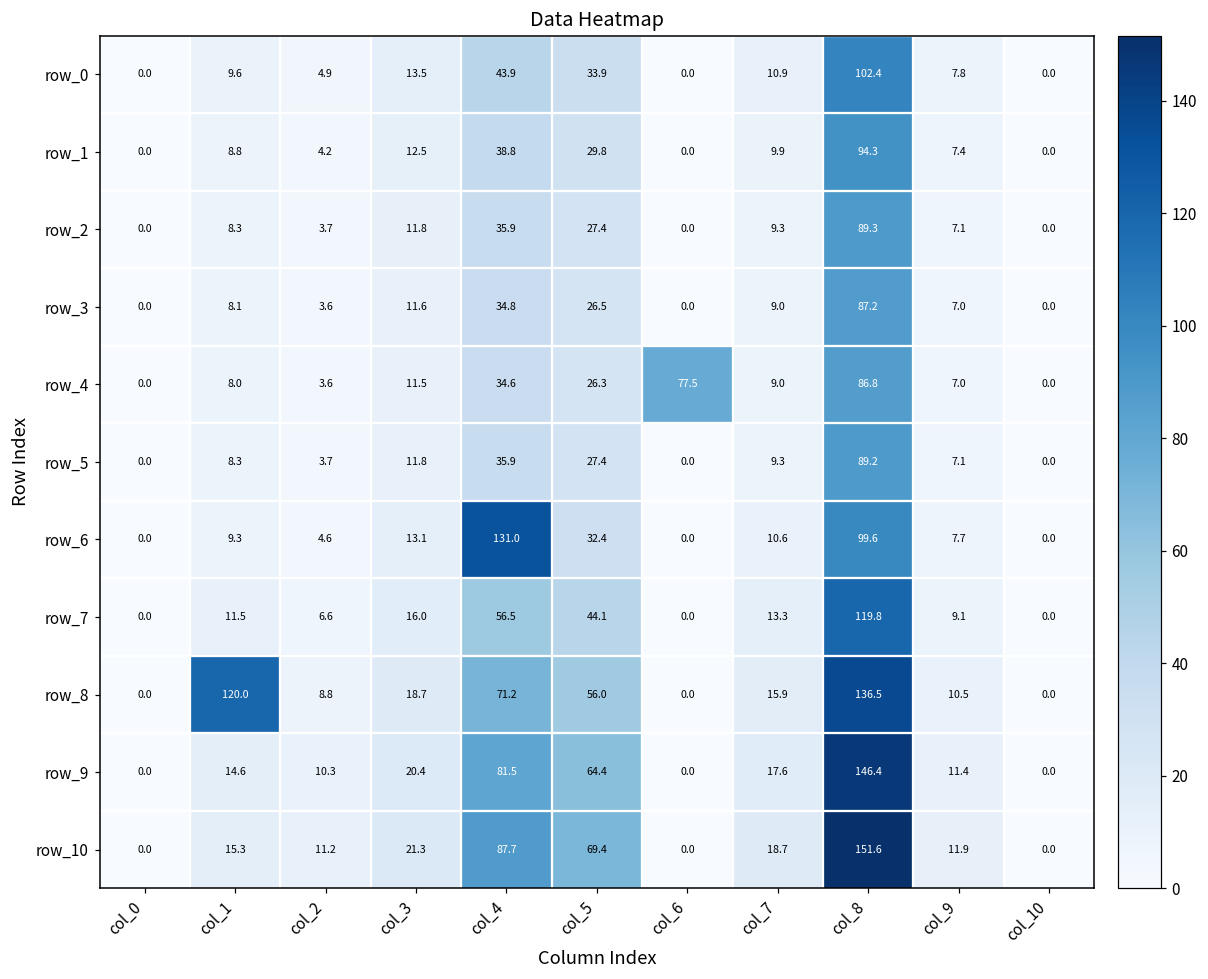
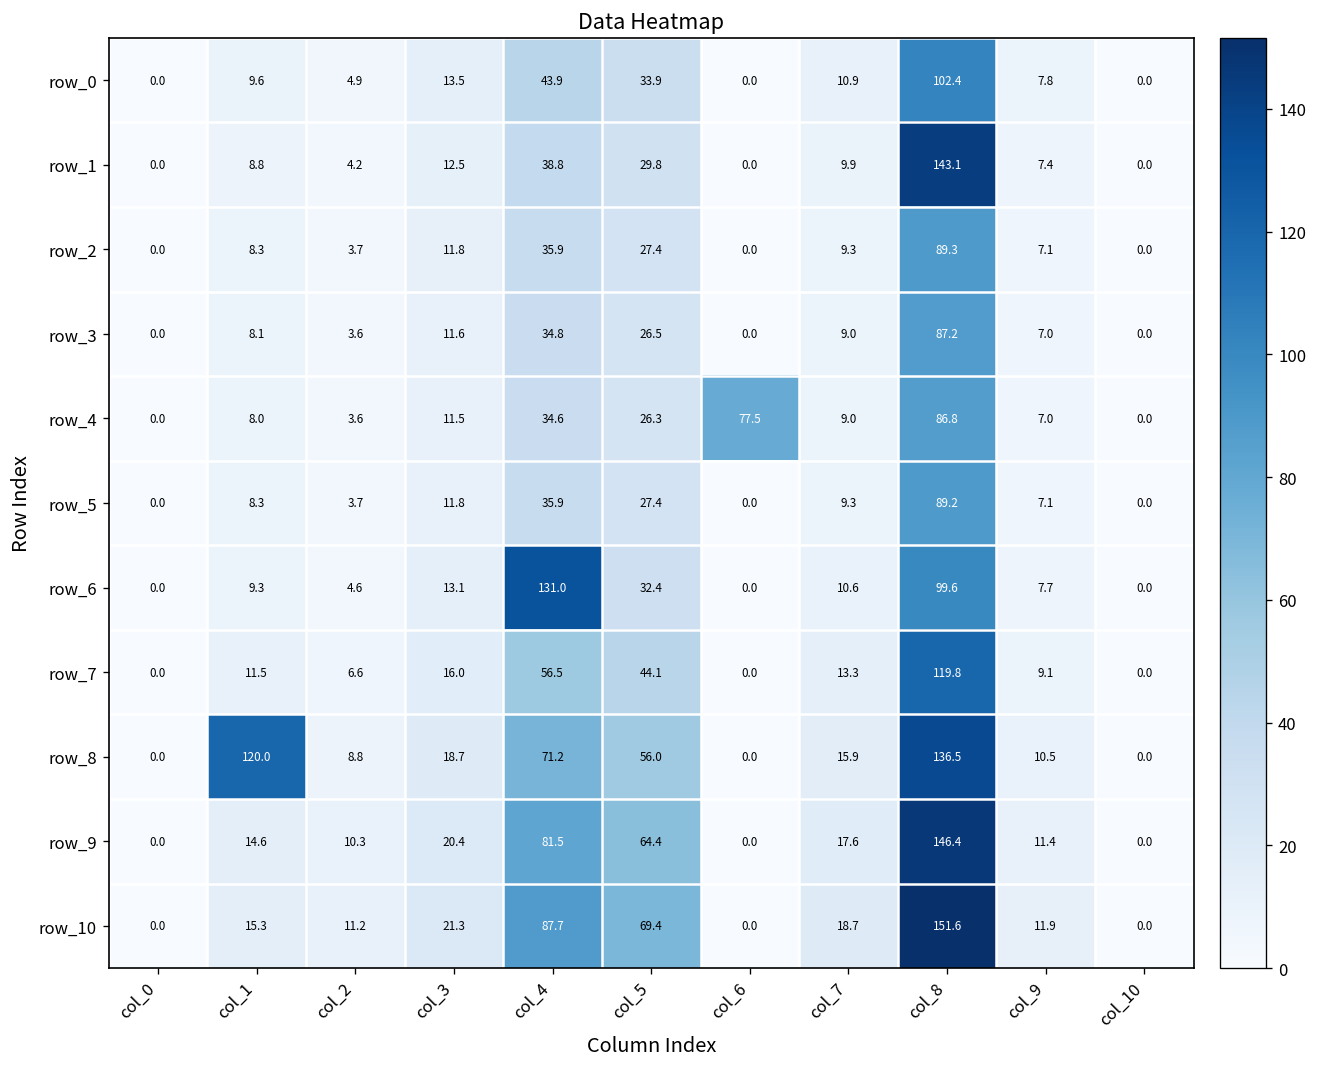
  {
    "row_0": {
      "col_0": 0.0,
      "col_1": 9.6,
      "col_2": 4.9,
      "col_3": 13.5,
      "col_4": 43.9,
      "col_5": 33.9,
      "col_6": 0.0,
      "col_7": 10.9,
      "col_8": 102.4,
      "col_9": 7.8,
      "col_10": 0.0
    },
    "row_1": {
      "col_0": 0.0,
      "col_1": 8.8,
      "col_2": 4.2,
      "col_3": 12.5,
      "col_4": 38.8,
      "col_5": 29.8,
      "col_6": 0.0,
      "col_7": 9.9,
-     "col_8": 94.3,
+     "col_8": 143.1,
      "col_9": 7.4,
      "col_10": 0.0
    },
    "row_2": {
      "col_0": 0.0,
      "col_1": 8.3,
      "col_2": 3.7,
      "col_3": 11.8,
      "col_4": 35.9,
      "col_5": 27.4,
      "col_6": 0.0,
      "col_7": 9.3,
      "col_8": 89.3,
      "col_9": 7.1,
      "col_10": 0.0
    },
    "row_3": {
      "col_0": 0.0,
      "col_1": 8.1,
      "col_2": 3.6,
      "col_3": 11.6,
      "col_4": 34.8,
      "col_5": 26.5,
      "col_6": 0.0,
      "col_7": 9.0,
      "col_8": 87.2,
      "col_9": 7.0,
      "col_10": 0.0
    },
    "row_4": {
      "col_0": 0.0,
      "col_1": 8.0,
      "col_2": 3.6,
      "col_3": 11.5,
      "col_4": 34.6,
      "col_5": 26.3,
      "col_6": 77.5,
      "col_7": 9.0,
      "col_8": 86.8,
      "col_9": 7.0,
      "col_10": 0.0
    },
    "row_5": {
      "col_0": 0.0,
      "col_1": 8.3,
      "col_2": 3.7,
      "col_3": 11.8,
      "col_4": 35.9,
      "col_5": 27.4,
      "col_6": 0.0,
      "col_7": 9.3,
      "col_8": 89.2,
      "col_9": 7.1,
      "col_10": 0.0
    },
    "row_6": {
      "col_0": 0.0,
      "col_1": 9.3,
      "col_2": 4.6,
      "col_3": 13.1,
      "col_4": 131.0,
      "col_5": 32.4,
      "col_6": 0.0,
      "col_7": 10.6,
      "col_8": 99.6,
      "col_9": 7.7,
      "col_10": 0.0
    },
    "row_7": {
      "col_0": 0.0,
      "col_1": 11.5,
      "col_2": 6.6,
      "col_3": 16.0,
      "col_4": 56.5,
      "col_5": 44.1,
      "col_6": 0.0,
      "col_7": 13.3,
      "col_8": 119.8,
      "col_9": 9.1,
      "col_10": 0.0
    },
    "row_8": {
      "col_0": 0.0,
      "col_1": 120.0,
      "col_2": 8.8,
      "col_3": 18.7,
      "col_4": 71.2,
      "col_5": 56.0,
      "col_6": 0.0,
      "col_7": 15.9,
      "col_8": 136.5,
      "col_9": 10.5,
      "col_10": 0.0
    },
    "row_9": {
      "col_0": 0.0,
      "col_1": 14.6,
      "col_2": 10.3,
      "col_3": 20.4,
      "col_4": 81.5,
      "col_5": 64.4,
      "col_6": 0.0,
      "col_7": 17.6,
      "col_8": 146.4,
      "col_9": 11.4,
      "col_10": 0.0
    },
    "row_10": {
      "col_0": 0.0,
      "col_1": 15.3,
      "col_2": 11.2,
      "col_3": 21.3,
      "col_4": 87.7,
      "col_5": 69.4,
      "col_6": 0.0,
      "col_7": 18.7,
      "col_8": 151.6,
      "col_9": 11.9,
      "col_10": 0.0
    }
  }
